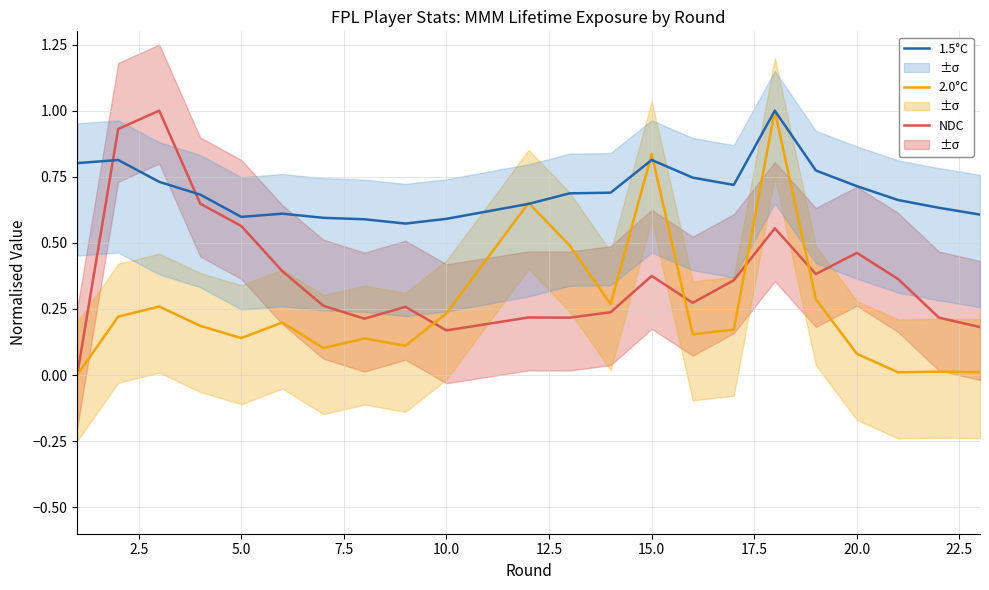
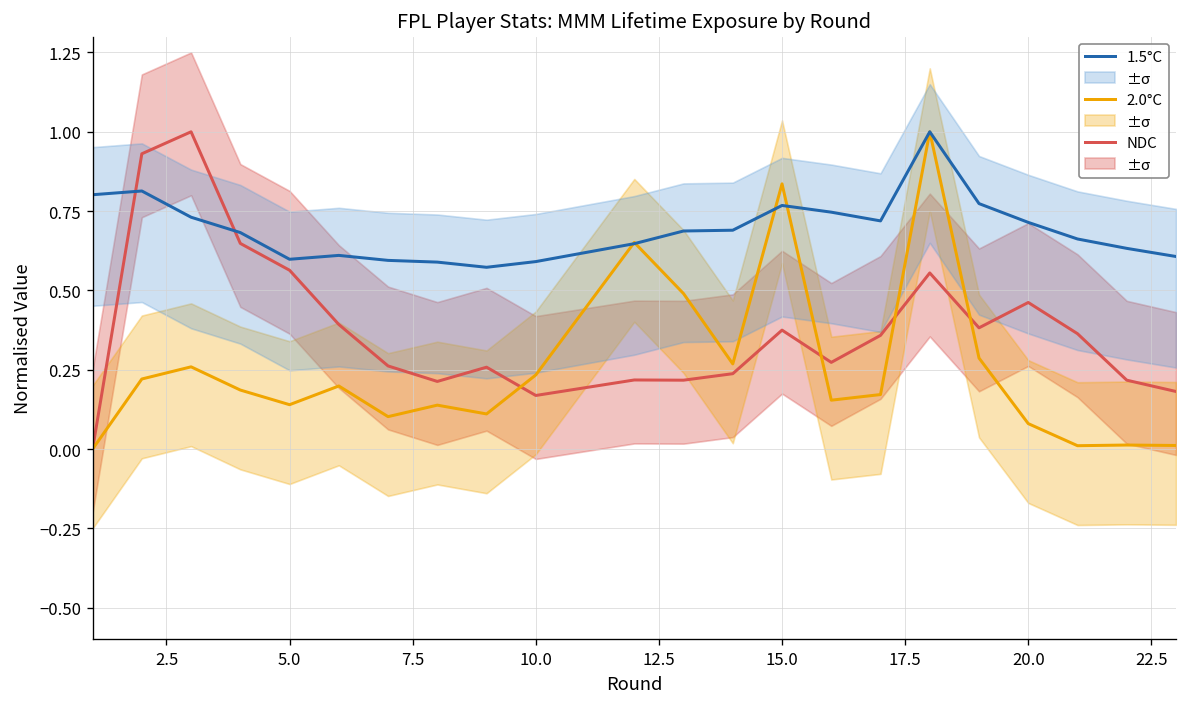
  {
    "1.5°C": {
      "5.0": 0.60,
      "10.0": 0.59,
-     "15.0": 0.81
+     "15.0": 0.77
    }
  }
